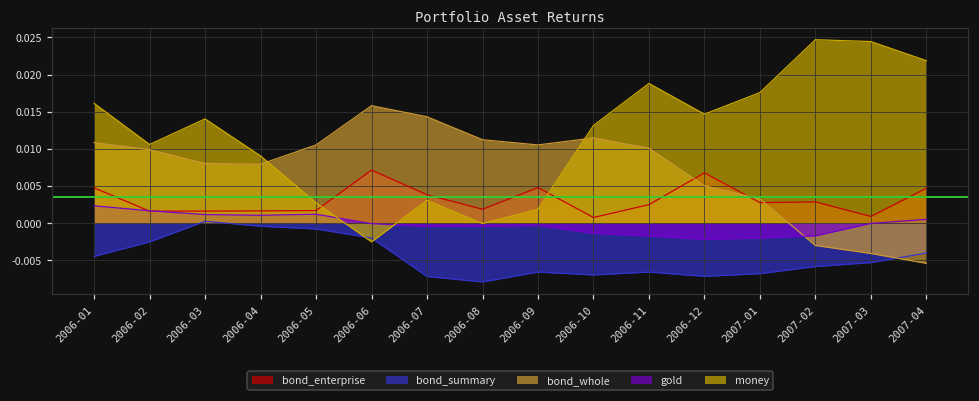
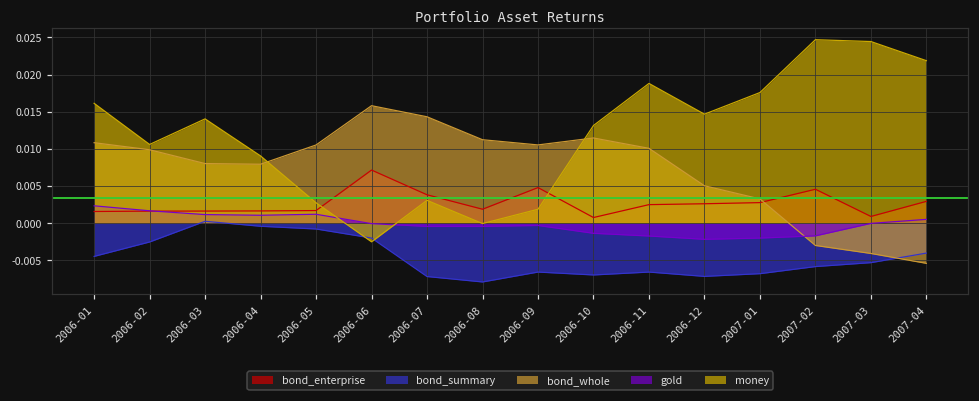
  {
    "bond_enterprise": {
-     "2006-01": 0.005,
+     "2006-01": 0.002,
      "2006-03": 0.002,
      "2006-04": 0.002,
      "2006-05": 0.002,
      "2006-06": 0.007,
      "2006-07": 0.004,
      "2006-08": 0.002,
      "2006-09": 0.005,
      "2006-10": 0.001,
      "2006-11": 0.002,
-     "2006-12": 0.007,
+     "2006-12": 0.003,
      "2007-01": 0.003,
-     "2007-02": 0.003,
+     "2007-02": 0.005,
      "2007-03": 0.001,
-     "2007-04": 0.005
+     "2007-04": 0.003
    }
  }
